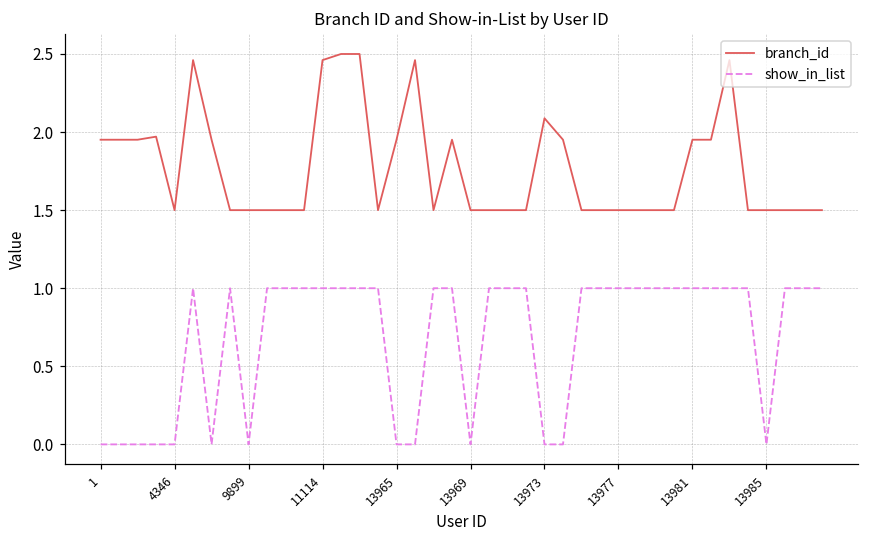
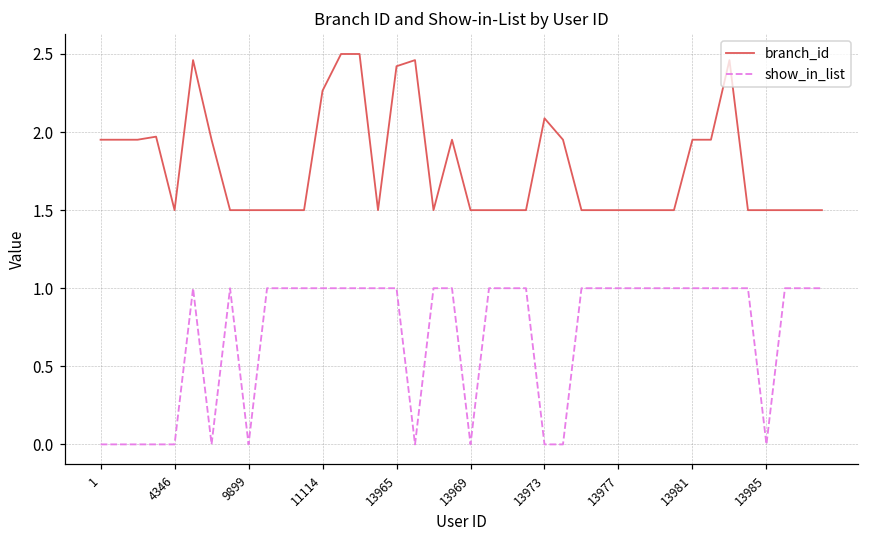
  {
    "branch_id": {
      "4346": 1.50,
      "9899": 1.50,
-     "11114": 2.46,
-     "13965": 1.95,
+     "11114": 2.26,
+     "13965": 2.42,
      "13969": 1.50,
      "13973": 2.09,
      "13977": 1.50,
      "13981": 1.95,
      "13985": 1.50
    },
    "show_in_list": {
      "4346": 0,
      "9899": 0,
      "11114": 1,
-     "13965": 0,
+     "13965": 1,
      "13969": 0,
      "13973": 0,
      "13977": 1,
      "13981": 1,
      "13985": 0
    }
  }
